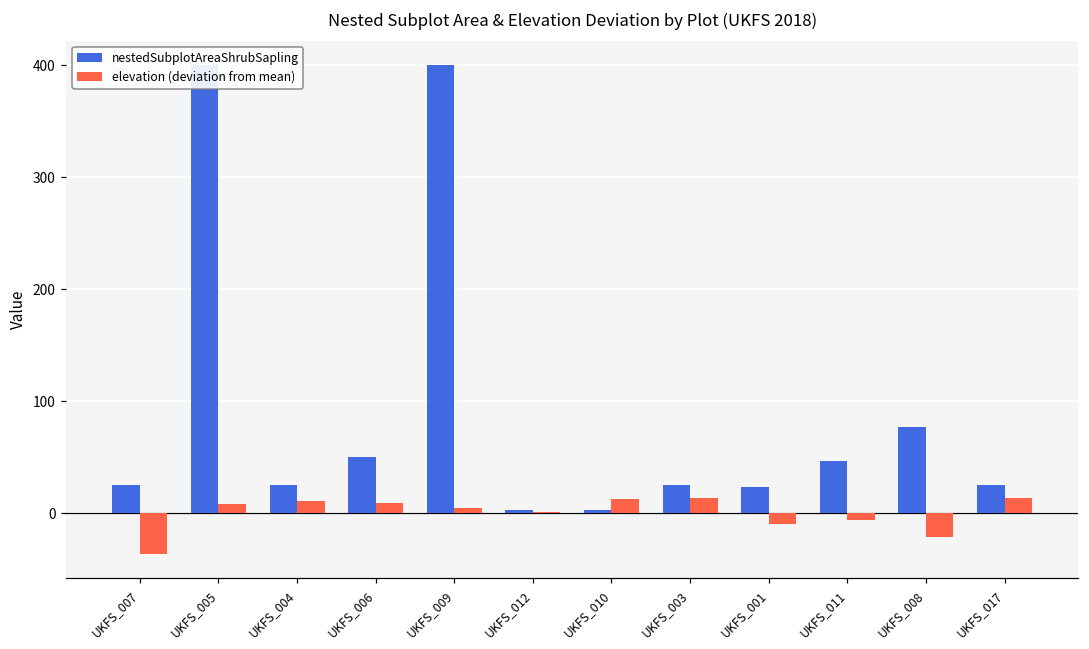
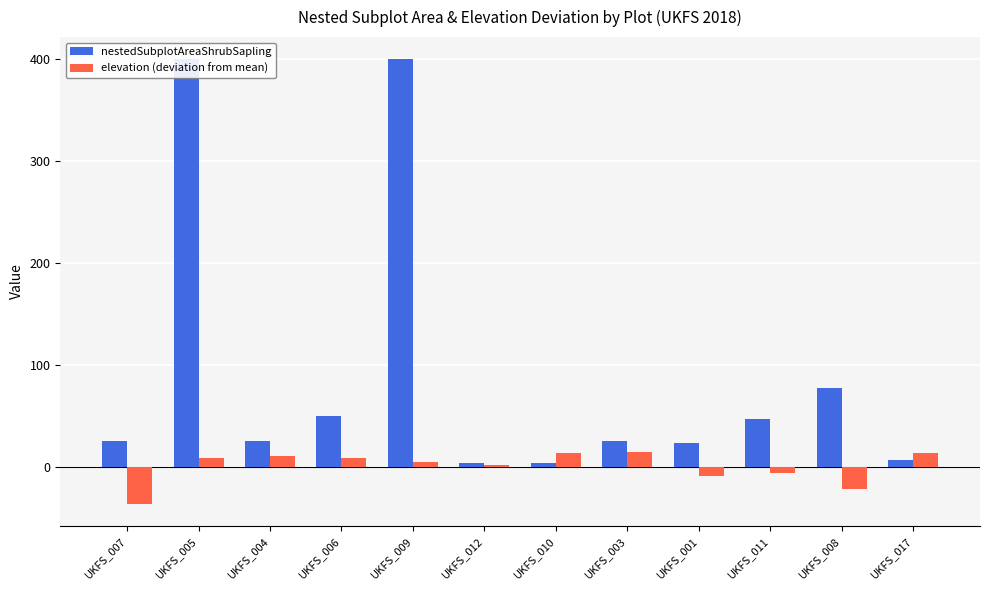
  {
    "nestedSubplotAreaShrubSapling": {
      "UKFS_007": 25,
      "UKFS_004": 25,
      "UKFS_006": 50,
      "UKFS_009": 400,
      "UKFS_012": 3,
      "UKFS_010": 3,
      "UKFS_003": 25,
      "UKFS_001": 23,
      "UKFS_011": 47,
      "UKFS_008": 77,
-     "UKFS_017": 25
+     "UKFS_017": 6
    },
    "elevation (deviation from mean)": {
      "UKFS_007": -36,
      "UKFS_005": 8,
      "UKFS_004": 10,
      "UKFS_006": 9,
      "UKFS_009": 5,
      "UKFS_010": 13,
      "UKFS_003": 14,
      "UKFS_001": -9,
      "UKFS_011": -6,
      "UKFS_008": -22,
      "UKFS_017": 13
    }
  }
